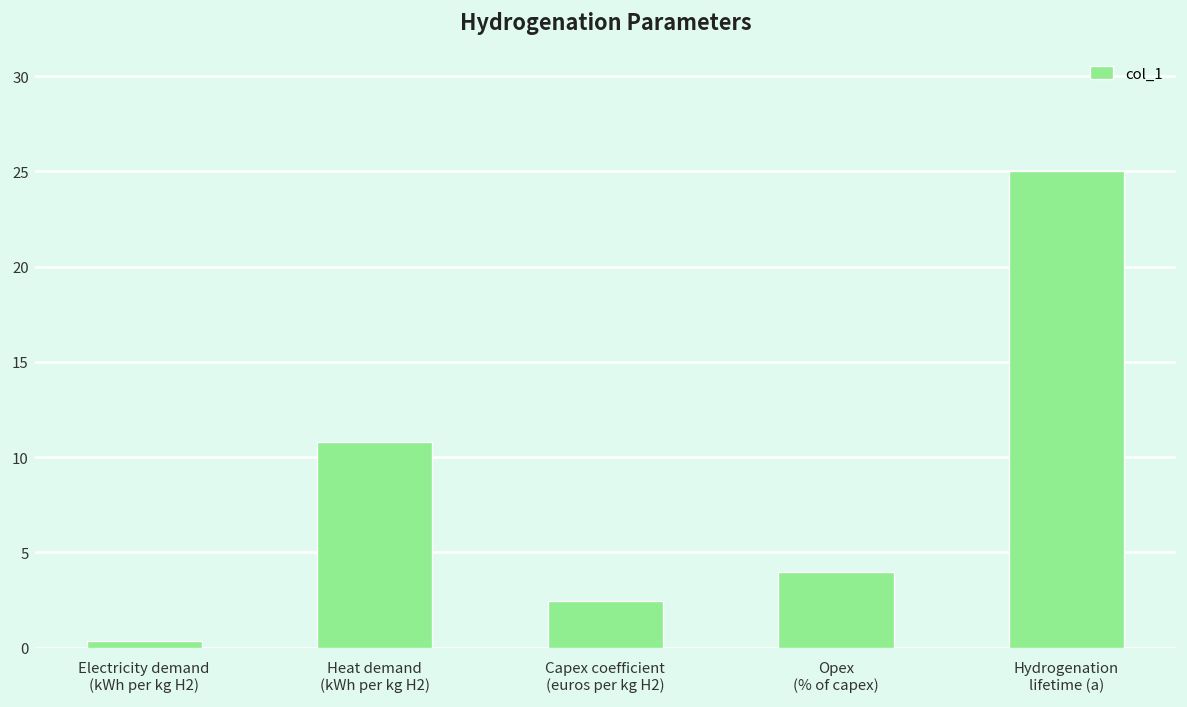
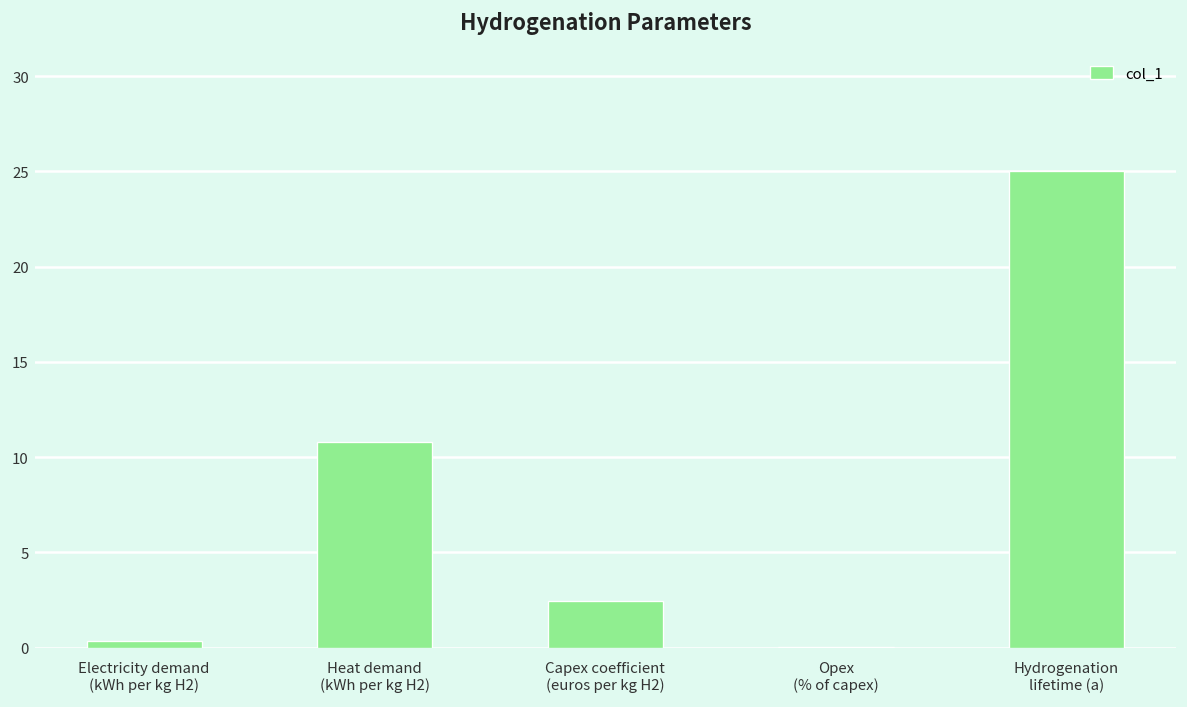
  {
    "Electricity demand (kWh per kg H2)": 0.4,
    "Heat demand (kWh per kg H2)": 10.8,
    "Capex coefficient (euros per kg H2)": 2.5,
-   "Opex (% of capex)": 4.0,
+   "Opex (% of capex)": 0.0,
    "Hydrogenation lifetime (a)": 25.0
  }
